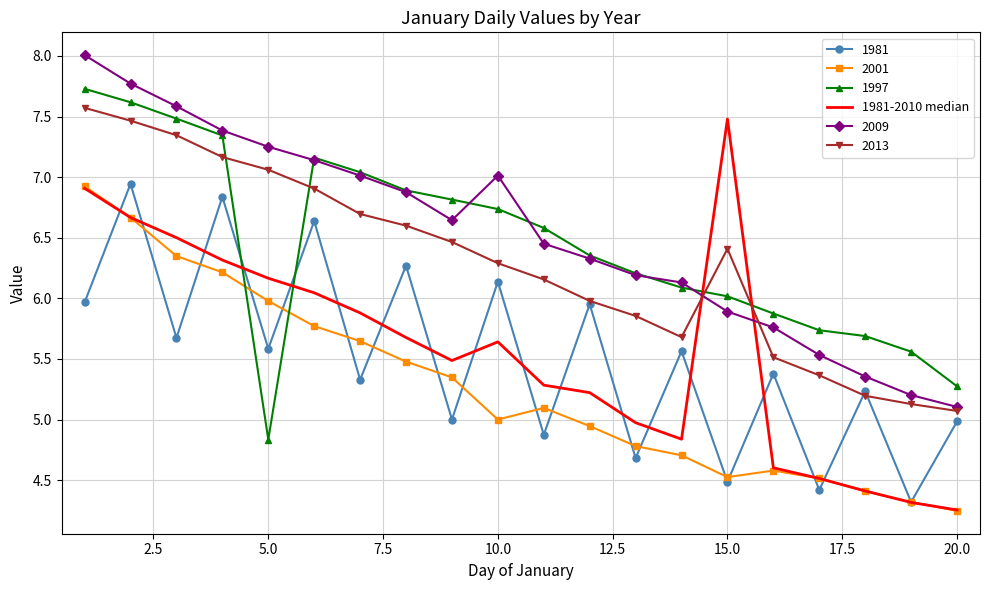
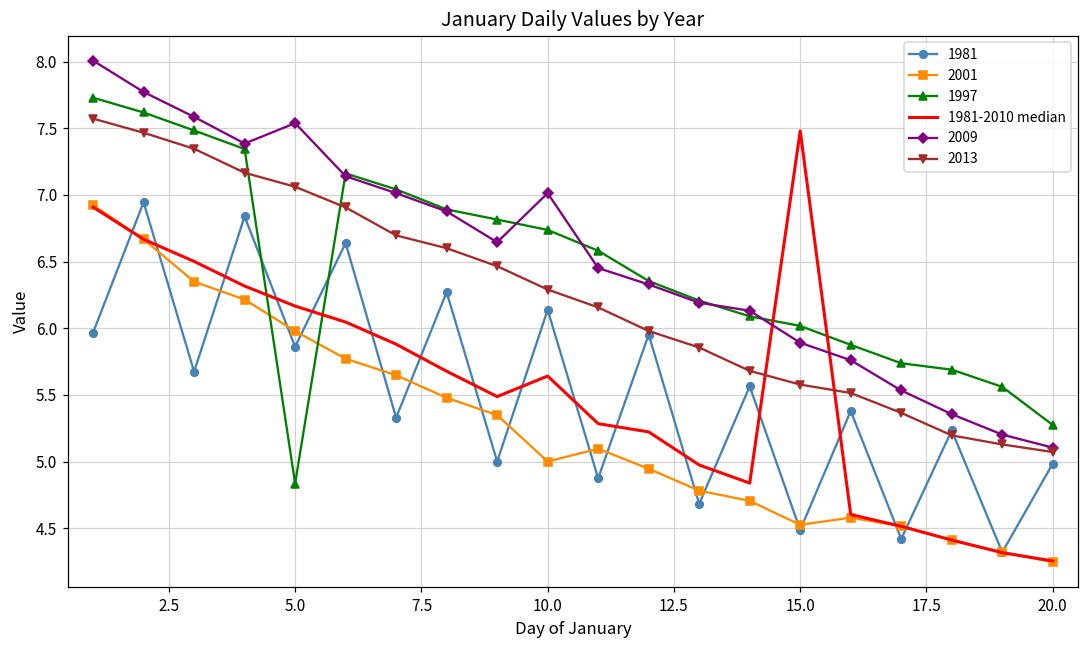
  {
    "1981": {
-     "5.0": 5.58,
+     "5.0": 5.86,
      "10.0": 6.14,
      "15.0": 4.49,
      "20.0": 4.98
    },
    "2001": {
      "5.0": 5.98,
      "10.0": 5.00,
      "15.0": 4.53
    },
    "1997": {
      "5.0": 4.84,
      "10.0": 6.74,
      "15.0": 6.02,
      "20.0": 5.27
    },
    "1981-2010 median": {
      "5.0": 6.17,
      "10.0": 5.64,
      "15.0": 7.48
    },
    "2009": {
-     "5.0": 7.25,
+     "5.0": 7.54,
      "10.0": 7.01,
      "15.0": 5.89,
      "20.0": 5.10
    },
    "2013": {
      "5.0": 7.06,
      "10.0": 6.29,
-     "15.0": 6.41,
+     "15.0": 5.58,
      "20.0": 5.07
    }
  }
